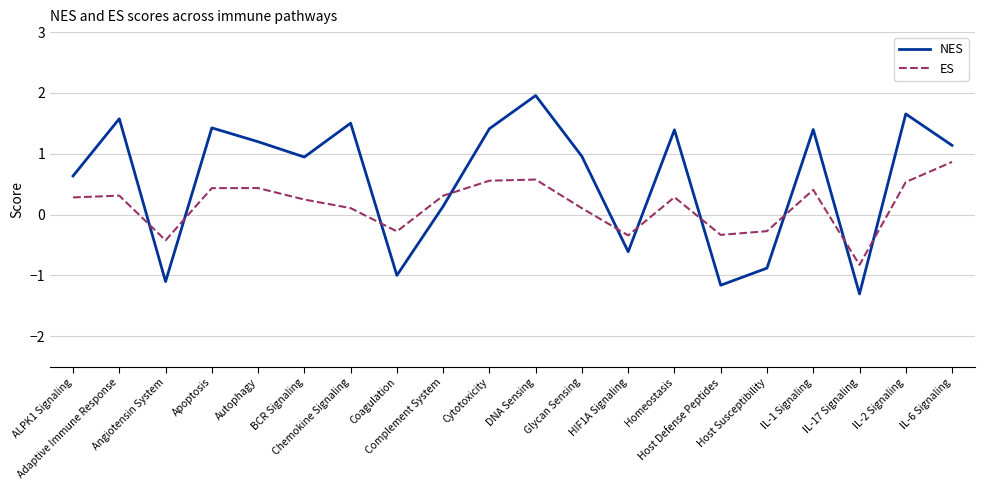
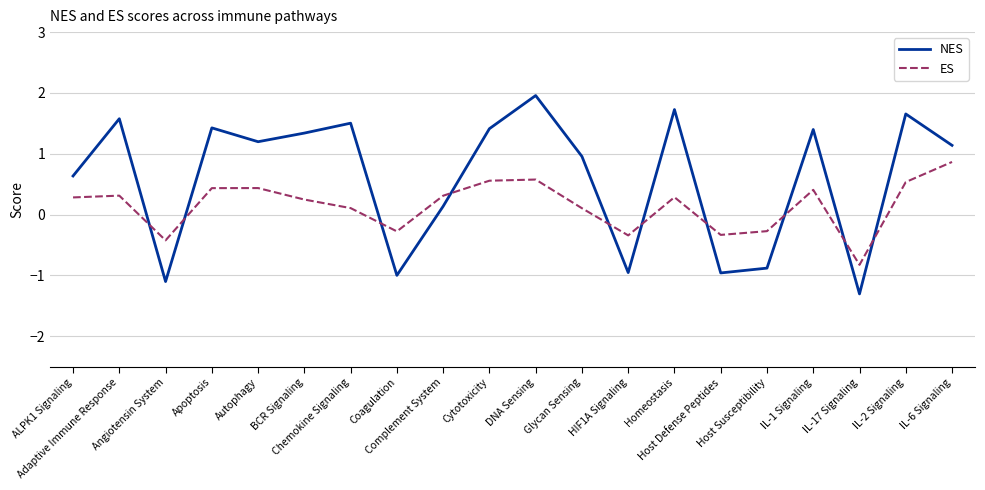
  {
    "NES": {
      "ALPK1 Signaling": 0.6,
      "Adaptive Immune Response": 1.6,
      "Angiotensin System": -1.1,
      "Apoptosis": 1.4,
      "Autophagy": 1.2,
-     "BCR Signaling": 0.9,
+     "BCR Signaling": 1.3,
      "Chemokine Signaling": 1.5,
      "Coagulation": -1.0,
      "Complement System": 0.1,
      "Cytotoxicity": 1.4,
      "DNA Sensing": 2.0,
      "Glycan Sensing": 1.0,
-     "HIF1A Signaling": -0.6,
-     "Homeostasis": 1.4,
-     "Host Defense Peptides": -1.2,
+     "HIF1A Signaling": -1.0,
+     "Homeostasis": 1.7,
+     "Host Defense Peptides": -1.0,
      "Host Susceptibility": -0.9,
      "IL-1 Signaling": 1.4,
      "IL-17 Signaling": -1.3,
      "IL-2 Signaling": 1.7,
      "IL-6 Signaling": 1.1
    },
    "ES": {
      "ALPK1 Signaling": 0.3,
      "Adaptive Immune Response": 0.3,
      "Angiotensin System": -0.4,
      "Apoptosis": 0.4,
      "Autophagy": 0.4,
      "BCR Signaling": 0.2,
      "Chemokine Signaling": 0.1,
      "Coagulation": -0.3,
      "Complement System": 0.3,
      "Cytotoxicity": 0.6,
      "DNA Sensing": 0.6,
      "Glycan Sensing": 0.1,
      "HIF1A Signaling": -0.3,
      "Homeostasis": 0.3,
      "Host Defense Peptides": -0.3,
      "Host Susceptibility": -0.3,
      "IL-1 Signaling": 0.4,
      "IL-17 Signaling": -0.8,
      "IL-2 Signaling": 0.5,
      "IL-6 Signaling": 0.9
    }
  }
